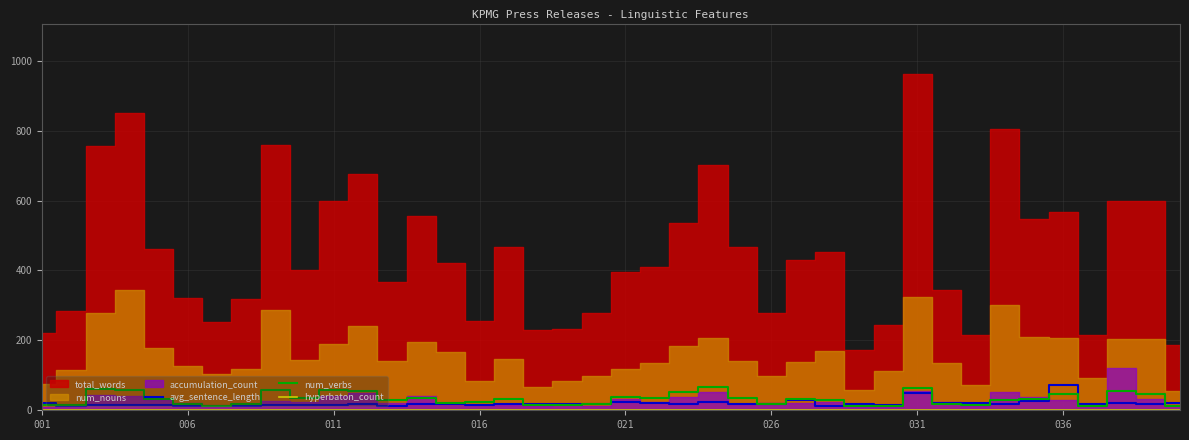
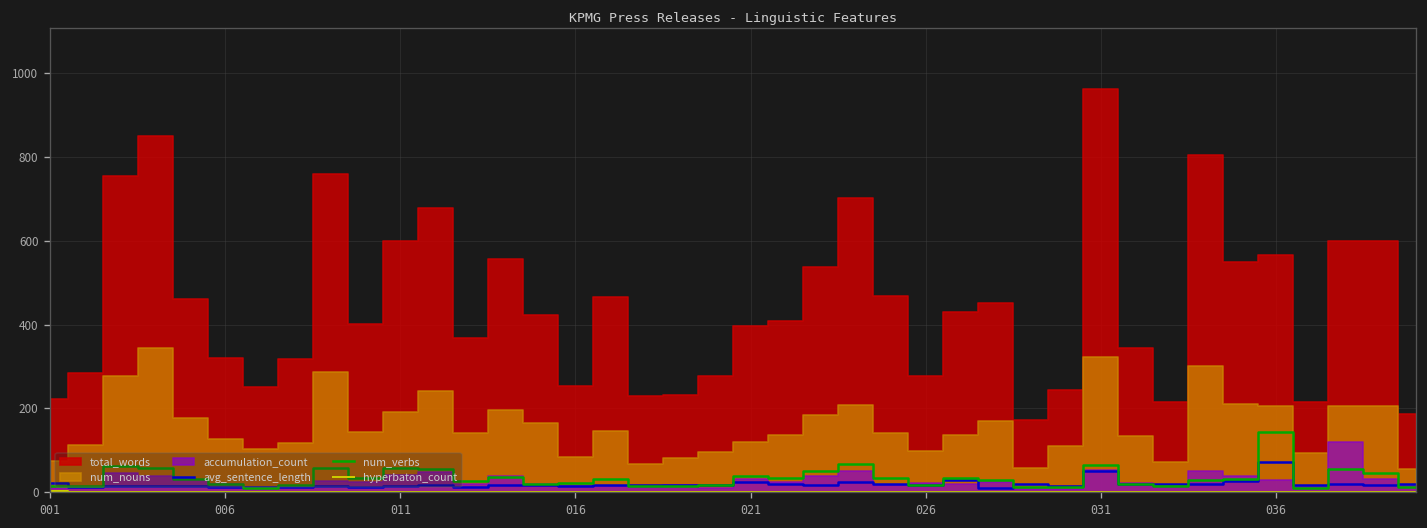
  {
    "avg_sentence_length": {
      "001": 20,
      "021": 20,
      "031": 50,
      "036": 70
    },
    "num_verbs": {
      "021": 40,
      "031": 70,
-     "036": 50
+     "036": 150
    },
    "hyperbaton_count": {
      "001": 0,
      "006": 0,
      "011": 0,
      "016": 0,
      "021": 0,
      "026": 0,
      "031": 0,
      "036": 0
    }
  }
